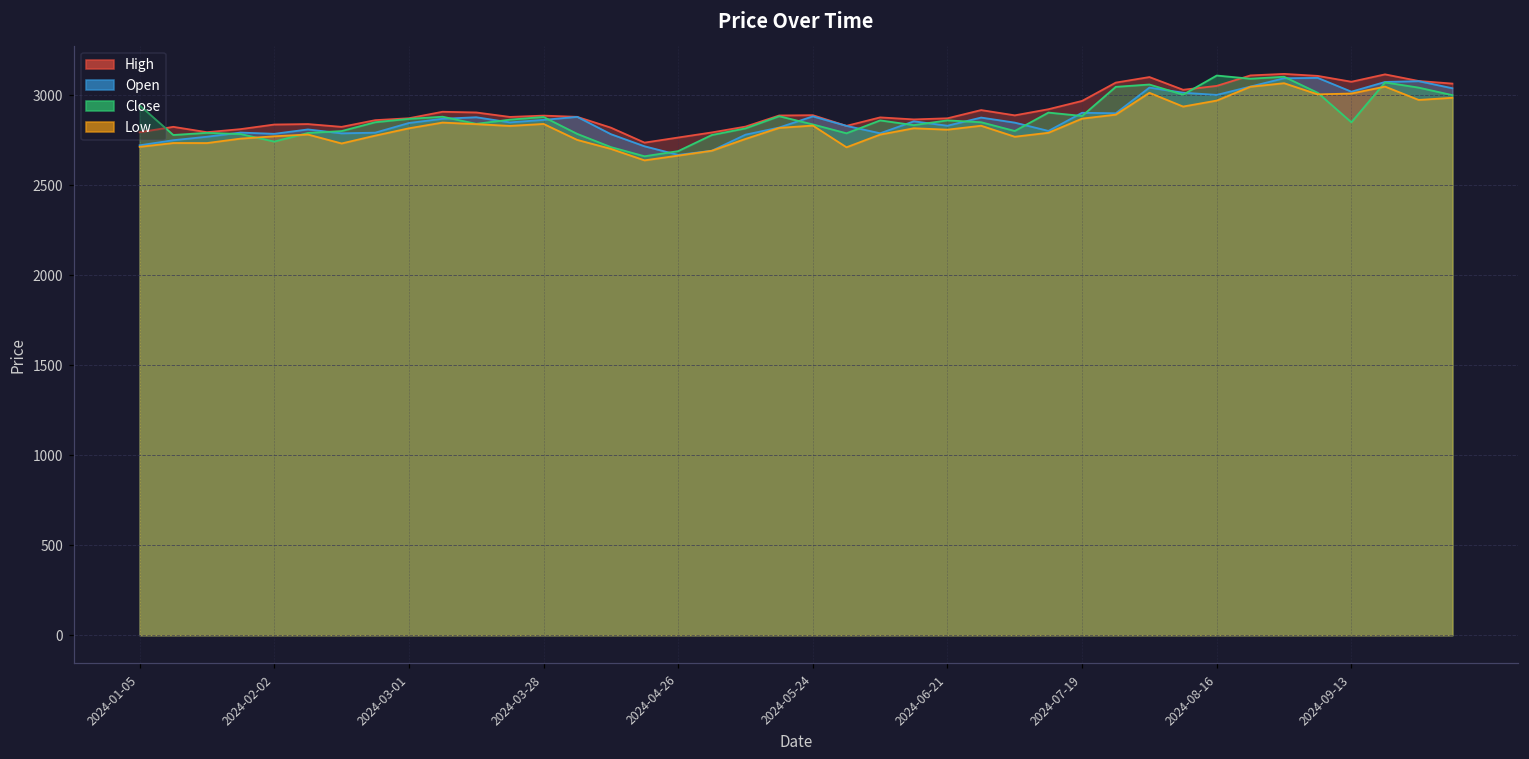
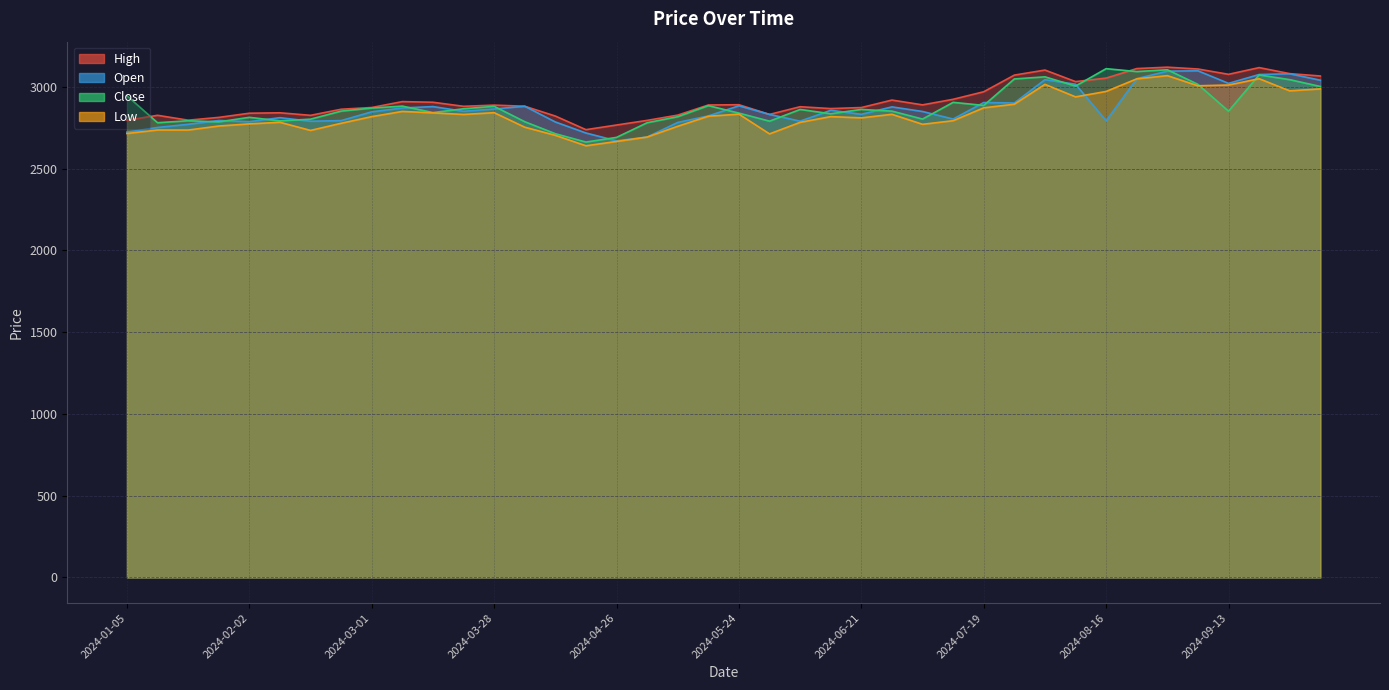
  {
    "Open": {
      "2024-03-01": 2850,
      "2024-03-28": 2860,
      "2024-06-21": 2830,
      "2024-07-19": 2900,
-     "2024-08-16": 3000
+     "2024-08-16": 2790
    },
    "Close": {
-     "2024-02-02": 2740,
+     "2024-02-02": 2810,
      "2024-04-26": 2690,
      "2024-08-16": 3110,
      "2024-09-13": 2850
    }
  }
